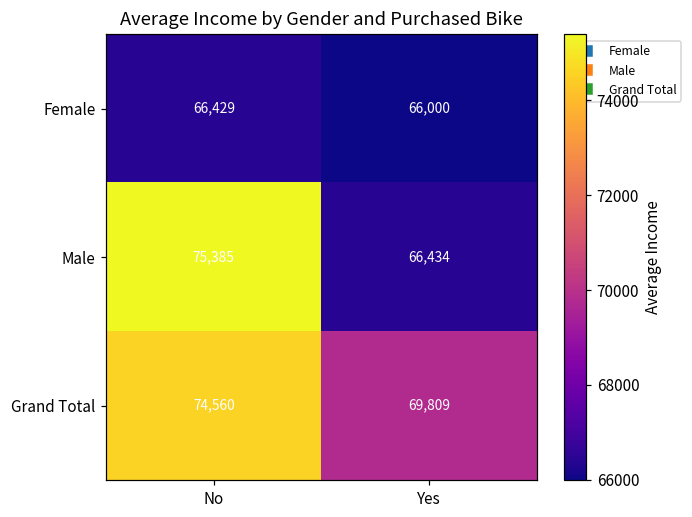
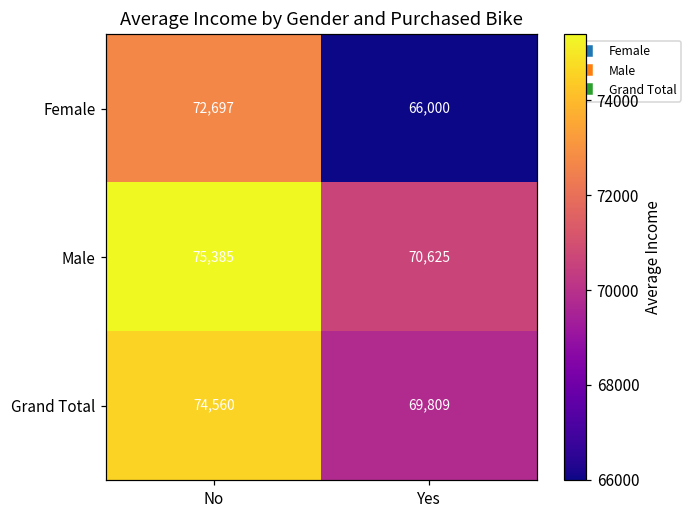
  {
    "Female": {
-     "No": "66,429",
+     "No": "72,697",
      "Yes": "66,000"
    },
    "Male": {
      "No": "75,385",
-     "Yes": "66,434"
+     "Yes": "70,625"
    },
    "Grand Total": {
      "No": "74,560",
      "Yes": "69,809"
    }
  }
